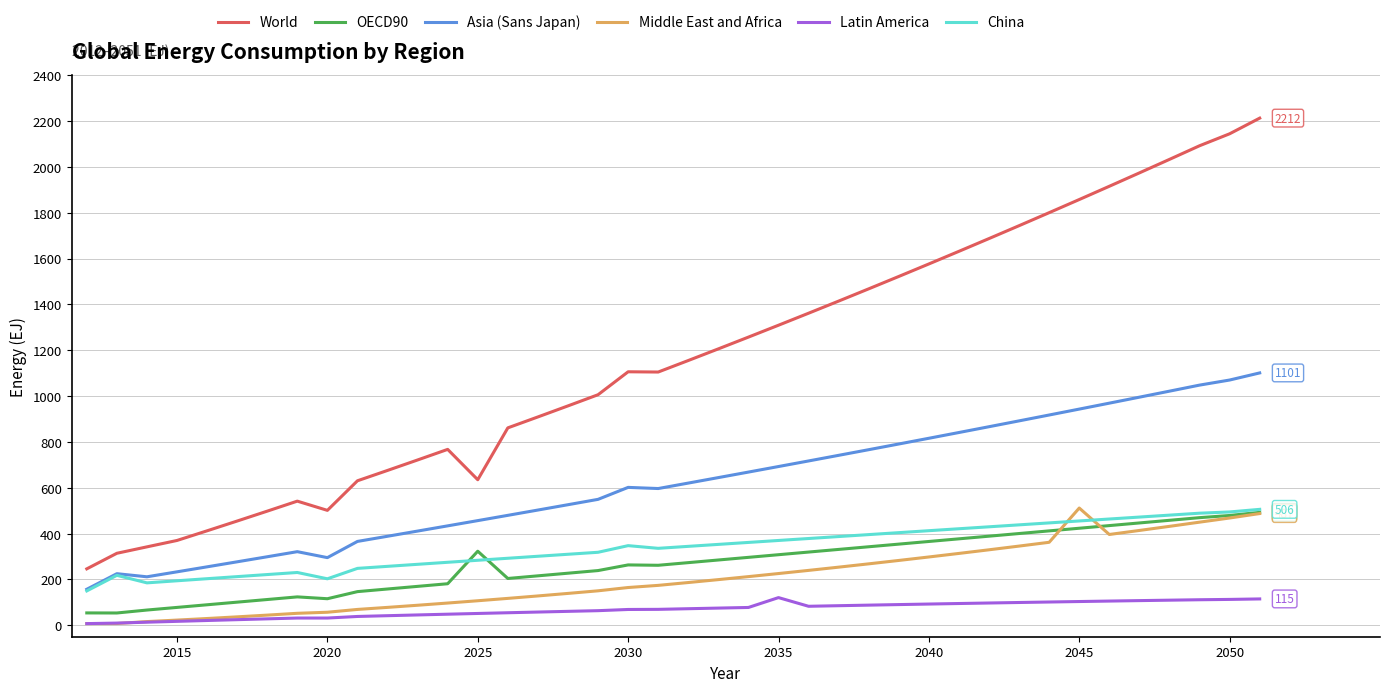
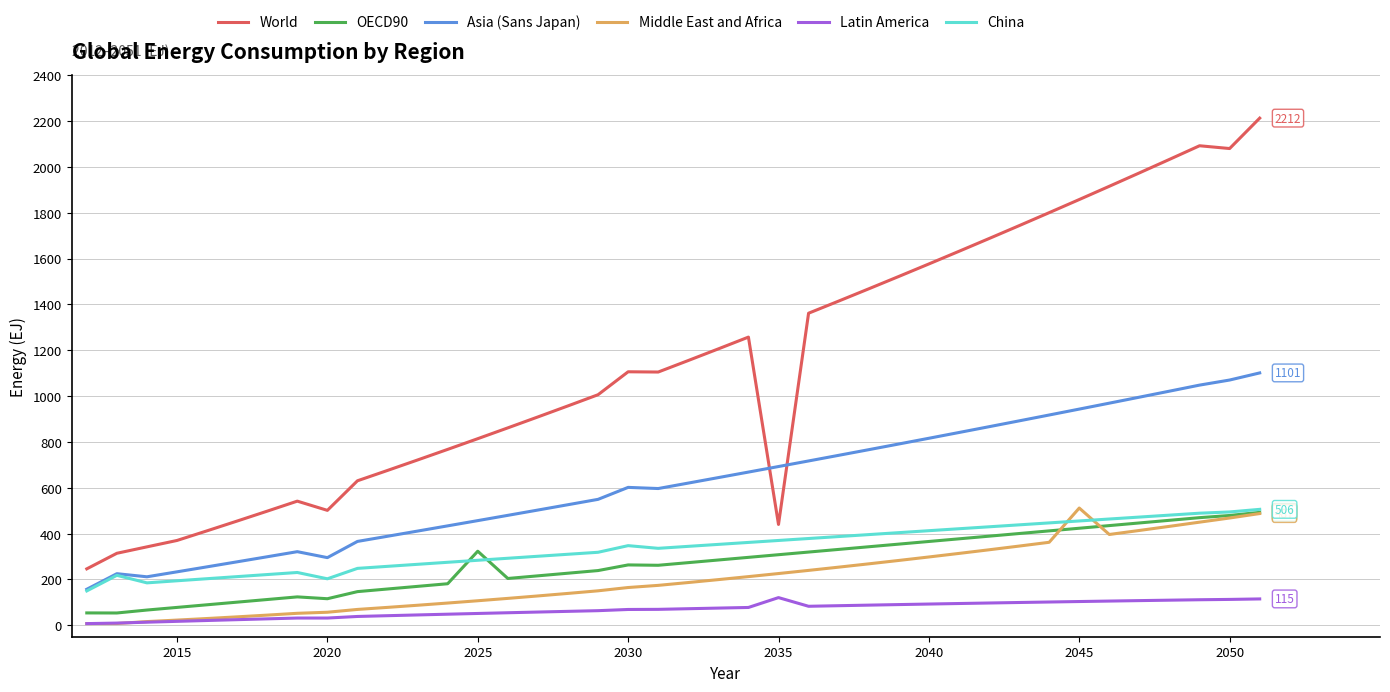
  {
    "World": {
      "2015": 370,
      "2020": 500,
-     "2025": 630,
+     "2025": 810,
      "2030": 1110,
-     "2035": 1310,
+     "2035": 440,
      "2040": 1580,
      "2045": 1860,
-     "2050": 2140
+     "2050": 2080
    },
    "OECD90": {
      "2015": 80,
      "2020": 120,
      "2025": 320,
      "2030": 260,
      "2035": 310,
      "2040": 370,
      "2045": 420
    },
    "Asia (Sans Japan)": {
      "2015": 230,
      "2020": 300,
      "2025": 460,
      "2030": 600,
      "2035": 690,
      "2040": 820,
      "2045": 940,
      "2050": 1070
    },
    "Middle East and Africa": {
      "2020": 60,
      "2025": 110,
      "2030": 160,
      "2035": 230,
      "2040": 300,
      "2045": 510
    },
    "Latin America": {
      "2020": 30,
      "2025": 50,
      "2030": 70,
      "2035": 120,
      "2040": 90,
      "2045": 100,
      "2050": 110
    },
    "China": {
      "2015": 190,
      "2020": 200,
      "2025": 280,
      "2030": 350,
      "2035": 370,
      "2040": 410,
      "2045": 460,
      "2050": 490
    }
  }
